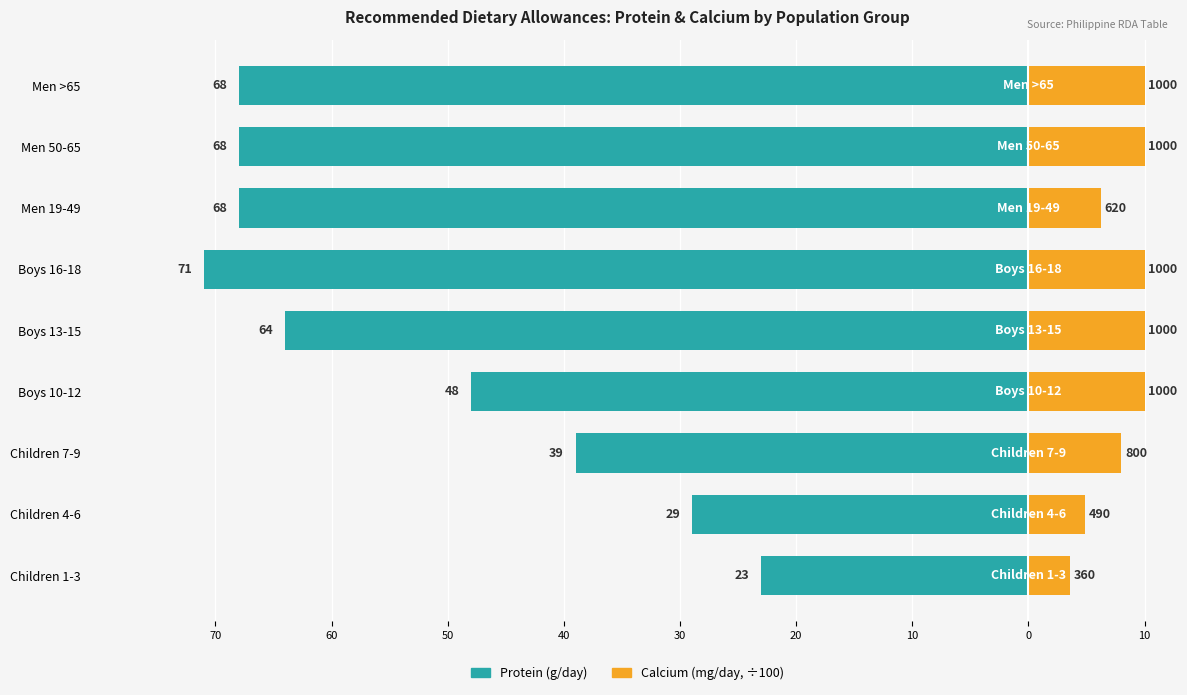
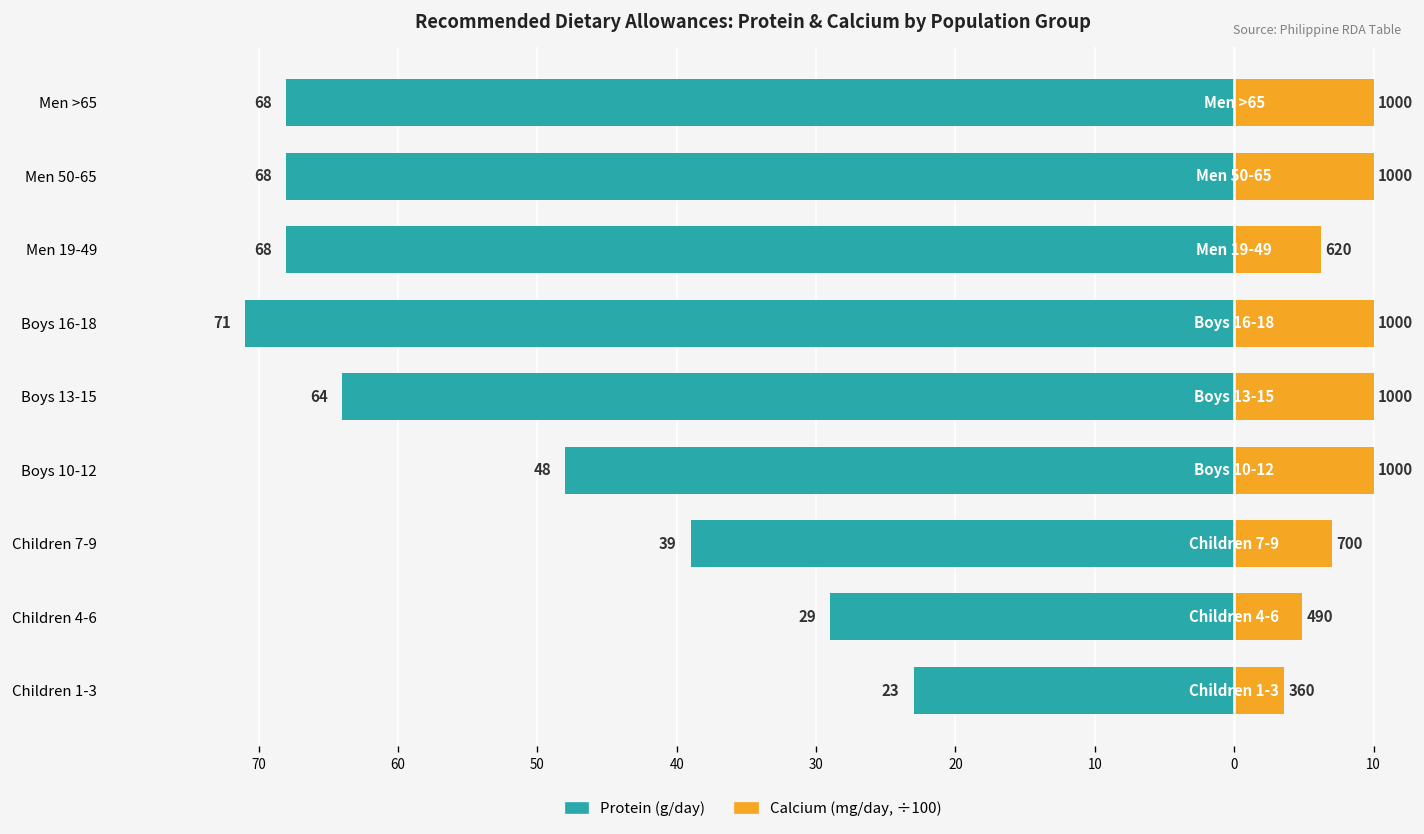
  {
    "Calcium (mg/day, ÷100)": {
-     "Children 7-9": 800
+     "Children 7-9": 700
    }
  }
